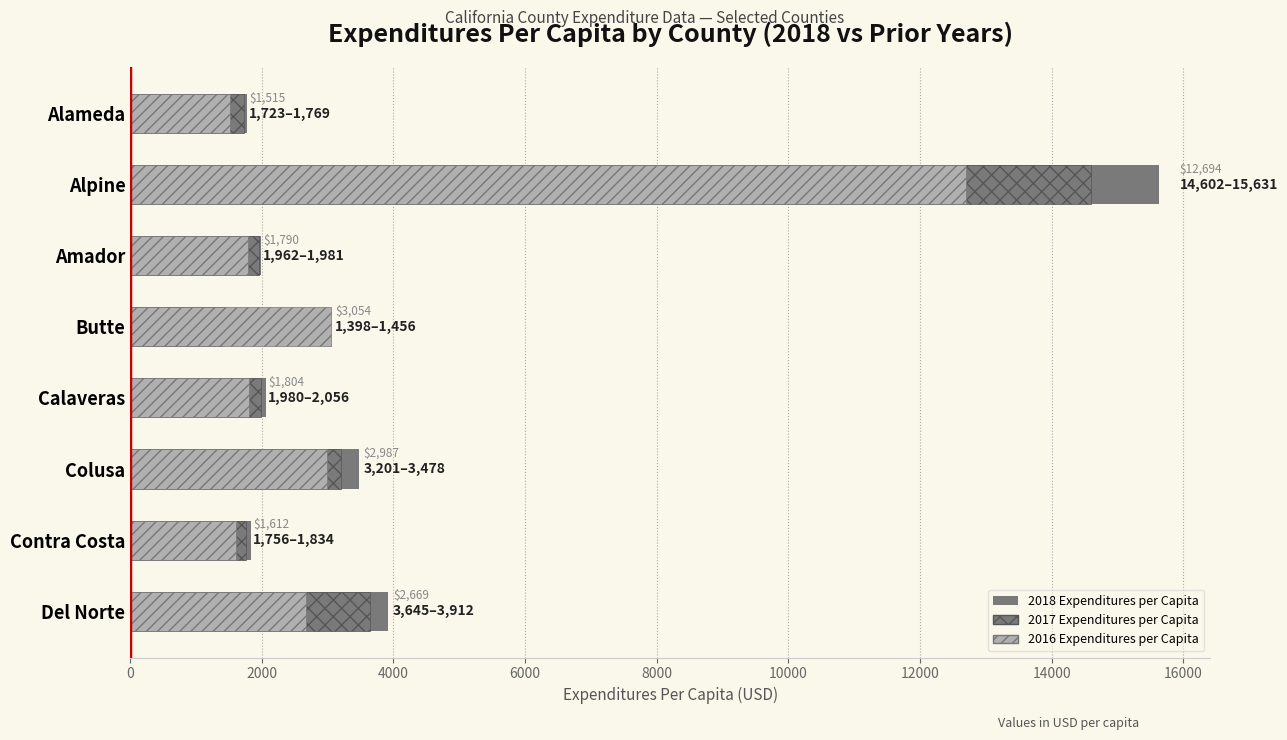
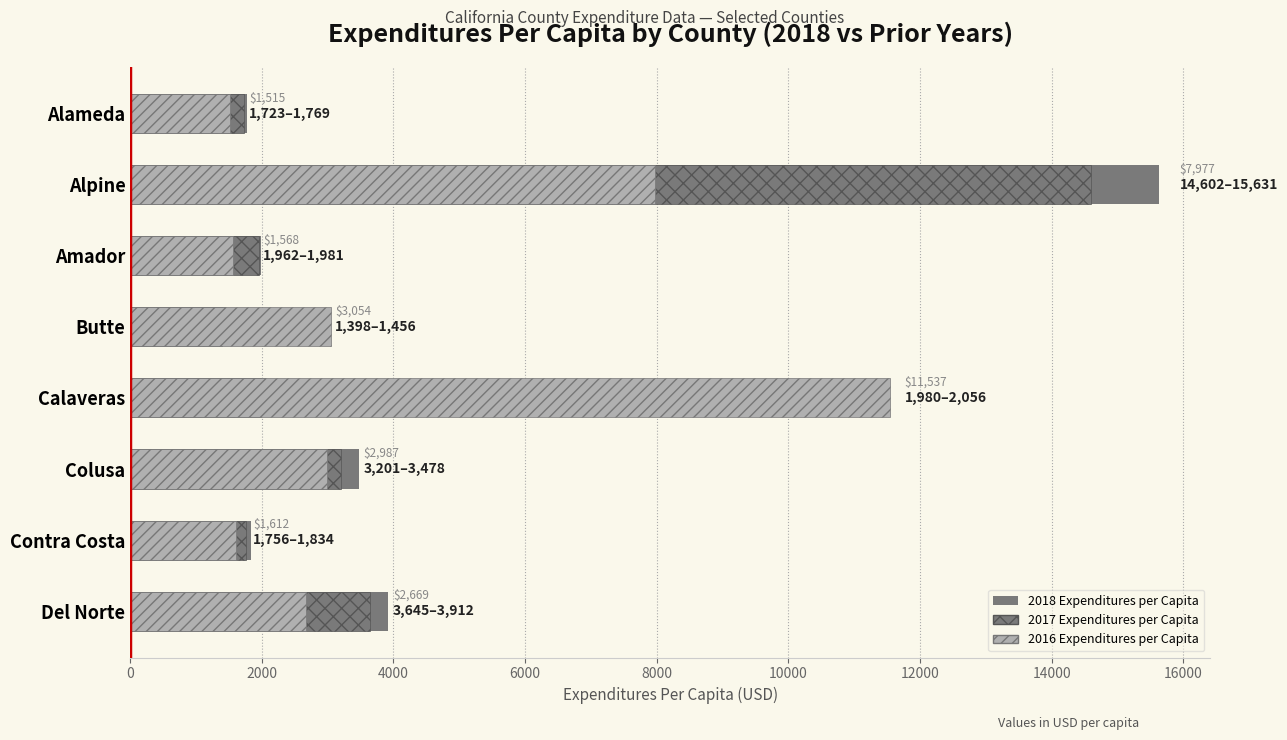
  {
    "2016 Expenditures per Capita": {
-     "Alpine": "$12,694",
-     "Amador": "$1,790",
+     "Alpine": "$7,977",
+     "Amador": "$1,568",
      "Butte": "$3,054",
-     "Calaveras": "$1,804"
+     "Calaveras": "$11,537"
    }
  }
